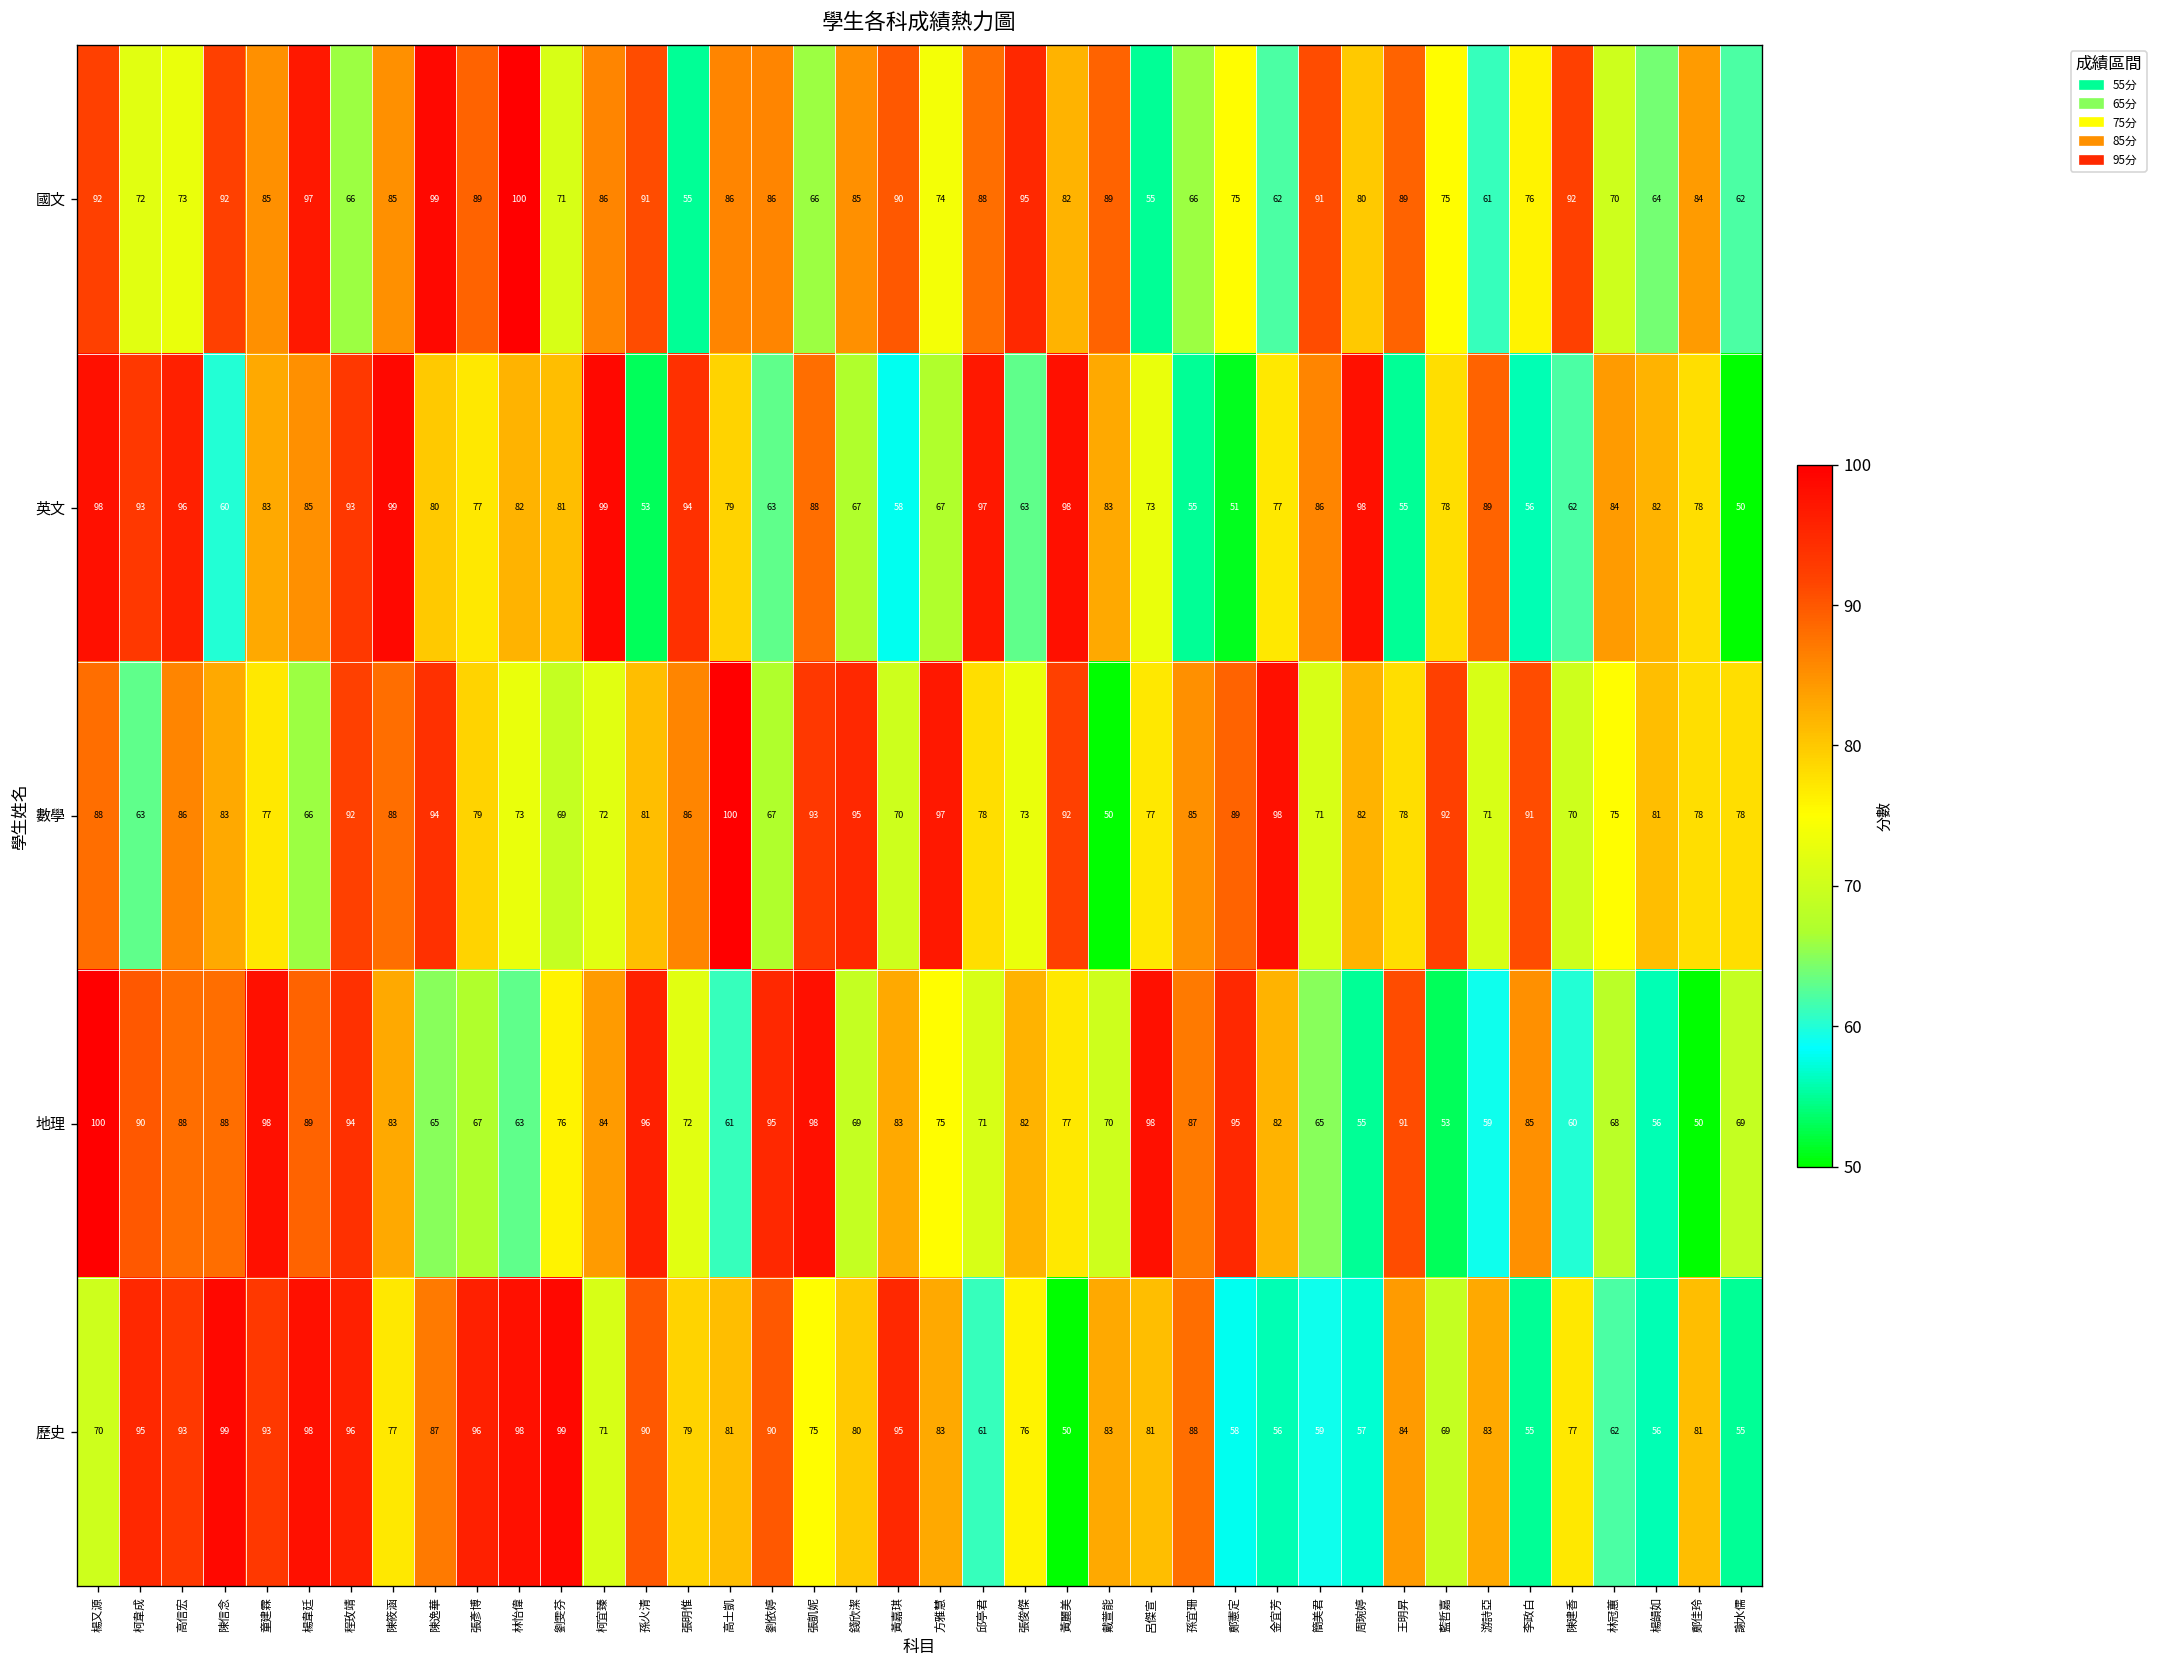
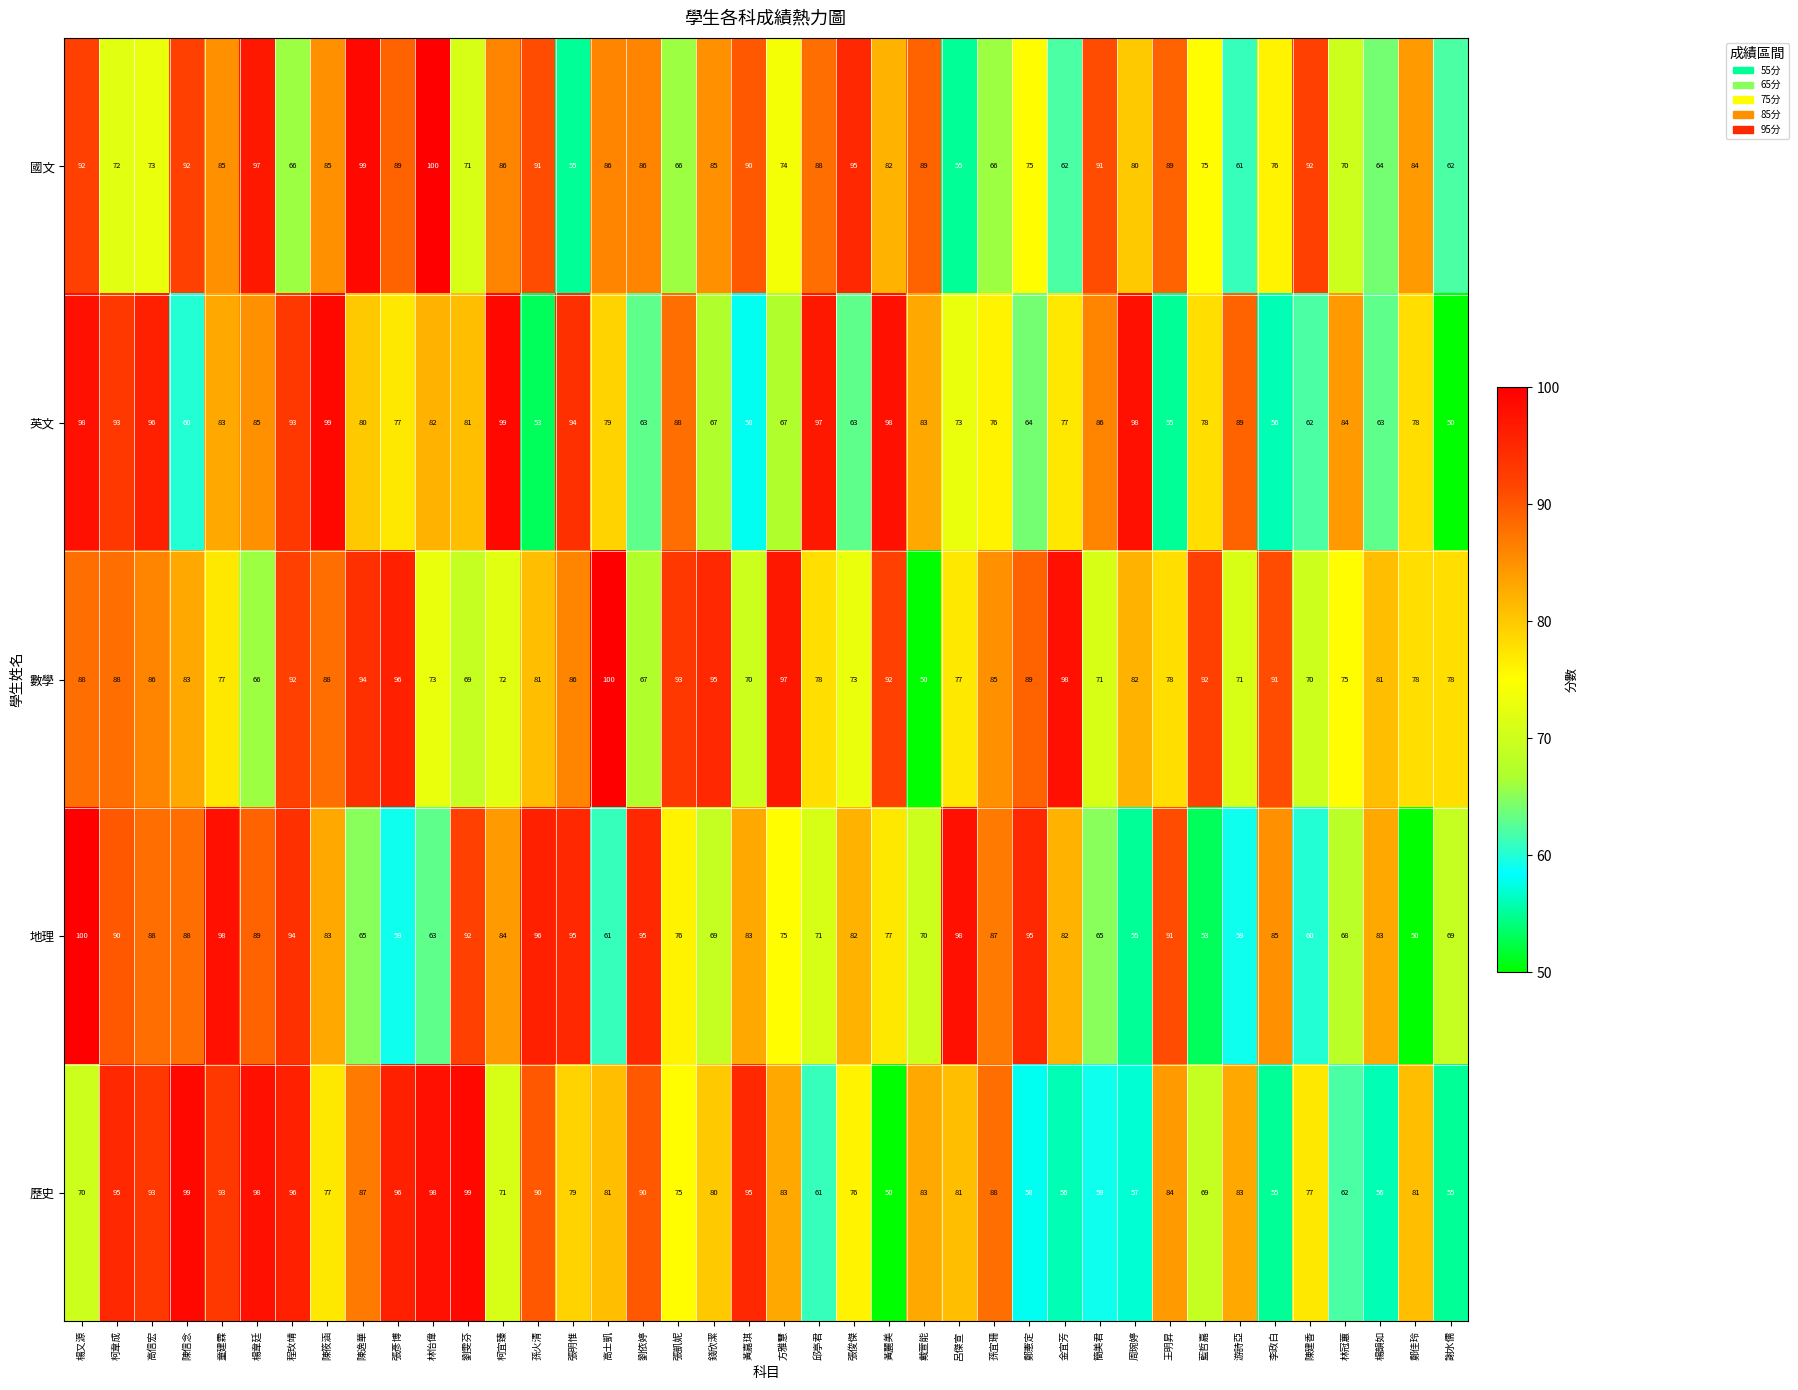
  {
    "國文": {
      "楊又源": 92,
      "柯韋成": 72,
      "高信宏": 73,
      "陳信念": 92,
      "童建霖": 85,
      "楊韋廷": 97,
      "程玫靖": 66,
      "陳筱涵": 85,
      "陳逸華": 99,
      "張彥博": 89,
      "林怡偉": 100,
      "劉雯芬": 71,
      "柯宜臻": 86,
      "孫火清": 91,
      "張明惟": 55,
      "高士凱": 86,
      "劉依婷": 86,
      "張凱妮": 66,
      "錢欣潔": 85,
      "黃嘉琪": 90,
      "方雅慧": 74,
      "邱亭君": 88,
      "張俊傑": 95,
      "黃麗美": 82,
      "戴萱能": 89,
      "呂傑宣": 55,
      "孫宜珊": 66,
      "鄭憲定": 75,
      "金宜芳": 62,
      "簡美君": 91,
      "周琬婷": 80,
      "王明昇": 89,
      "藍哲嘉": 75,
      "游詩亞": 61,
      "李政白": 76,
      "陳建香": 92,
      "林冠蕙": 70,
      "楊韻如": 64,
      "鄭佳玲": 84,
      "謝水儒": 62
    },
    "英文": {
      "楊又源": 98,
      "柯韋成": 93,
      "高信宏": 96,
      "陳信念": 60,
      "童建霖": 83,
      "楊韋廷": 85,
      "程玫靖": 93,
      "陳筱涵": 99,
      "陳逸華": 80,
      "張彥博": 77,
      "林怡偉": 82,
      "劉雯芬": 81,
      "柯宜臻": 99,
      "孫火清": 53,
      "張明惟": 94,
      "高士凱": 79,
      "劉依婷": 63,
      "張凱妮": 88,
      "錢欣潔": 67,
      "黃嘉琪": 58,
      "方雅慧": 67,
      "邱亭君": 97,
      "張俊傑": 63,
      "黃麗美": 98,
      "戴萱能": 83,
      "呂傑宣": 73,
-     "孫宜珊": 55,
-     "鄭憲定": 51,
+     "孫宜珊": 76,
+     "鄭憲定": 64,
      "金宜芳": 77,
      "簡美君": 86,
      "周琬婷": 98,
      "王明昇": 55,
      "藍哲嘉": 78,
      "游詩亞": 89,
      "李政白": 56,
      "陳建香": 62,
      "林冠蕙": 84,
-     "楊韻如": 82,
+     "楊韻如": 63,
      "鄭佳玲": 78,
      "謝水儒": 50
    },
    "數學": {
      "楊又源": 88,
-     "柯韋成": 63,
+     "柯韋成": 88,
      "高信宏": 86,
      "陳信念": 83,
      "童建霖": 77,
      "楊韋廷": 66,
      "程玫靖": 92,
      "陳筱涵": 88,
      "陳逸華": 94,
-     "張彥博": 79,
+     "張彥博": 96,
      "林怡偉": 73,
      "劉雯芬": 69,
      "柯宜臻": 72,
      "孫火清": 81,
      "張明惟": 86,
      "高士凱": 100,
      "劉依婷": 67,
      "張凱妮": 93,
      "錢欣潔": 95,
      "黃嘉琪": 70,
      "方雅慧": 97,
      "邱亭君": 78,
      "張俊傑": 73,
      "黃麗美": 92,
      "戴萱能": 50,
      "呂傑宣": 77,
      "孫宜珊": 85,
      "鄭憲定": 89,
      "金宜芳": 98,
      "簡美君": 71,
      "周琬婷": 82,
      "王明昇": 78,
      "藍哲嘉": 92,
      "游詩亞": 71,
      "李政白": 91,
      "陳建香": 70,
      "林冠蕙": 75,
      "楊韻如": 81,
      "鄭佳玲": 78,
      "謝水儒": 78
    },
    "地理": {
      "楊又源": 100,
      "柯韋成": 90,
      "高信宏": 88,
      "陳信念": 88,
      "童建霖": 98,
      "楊韋廷": 89,
      "程玫靖": 94,
      "陳筱涵": 83,
      "陳逸華": 65,
-     "張彥博": 67,
+     "張彥博": 59,
      "林怡偉": 63,
-     "劉雯芬": 76,
+     "劉雯芬": 92,
      "柯宜臻": 84,
      "孫火清": 96,
-     "張明惟": 72,
+     "張明惟": 95,
      "高士凱": 61,
      "劉依婷": 95,
-     "張凱妮": 98,
+     "張凱妮": 76,
      "錢欣潔": 69,
      "黃嘉琪": 83,
      "方雅慧": 75,
      "邱亭君": 71,
      "張俊傑": 82,
      "黃麗美": 77,
      "戴萱能": 70,
      "呂傑宣": 98,
      "孫宜珊": 87,
      "鄭憲定": 95,
      "金宜芳": 82,
      "簡美君": 65,
      "周琬婷": 55,
      "王明昇": 91,
      "藍哲嘉": 53,
      "游詩亞": 59,
      "李政白": 85,
      "陳建香": 60,
      "林冠蕙": 68,
-     "楊韻如": 56,
+     "楊韻如": 83,
      "鄭佳玲": 50,
      "謝水儒": 69
    },
    "歷史": {
      "楊又源": 70,
      "柯韋成": 95,
      "高信宏": 93,
      "陳信念": 99,
      "童建霖": 93,
      "楊韋廷": 98,
      "程玫靖": 96,
      "陳筱涵": 77,
      "陳逸華": 87,
      "張彥博": 96,
      "林怡偉": 98,
      "劉雯芬": 99,
      "柯宜臻": 71,
      "孫火清": 90,
      "張明惟": 79,
      "高士凱": 81,
      "劉依婷": 90,
      "張凱妮": 75,
      "錢欣潔": 80,
      "黃嘉琪": 95,
      "方雅慧": 83,
      "邱亭君": 61,
      "張俊傑": 76,
      "黃麗美": 50,
      "戴萱能": 83,
      "呂傑宣": 81,
      "孫宜珊": 88,
      "鄭憲定": 58,
      "金宜芳": 56,
      "簡美君": 59,
      "周琬婷": 57,
      "王明昇": 84,
      "藍哲嘉": 69,
      "游詩亞": 83,
      "李政白": 55,
      "陳建香": 77,
      "林冠蕙": 62,
      "楊韻如": 56,
      "鄭佳玲": 81,
      "謝水儒": 55
    }
  }
